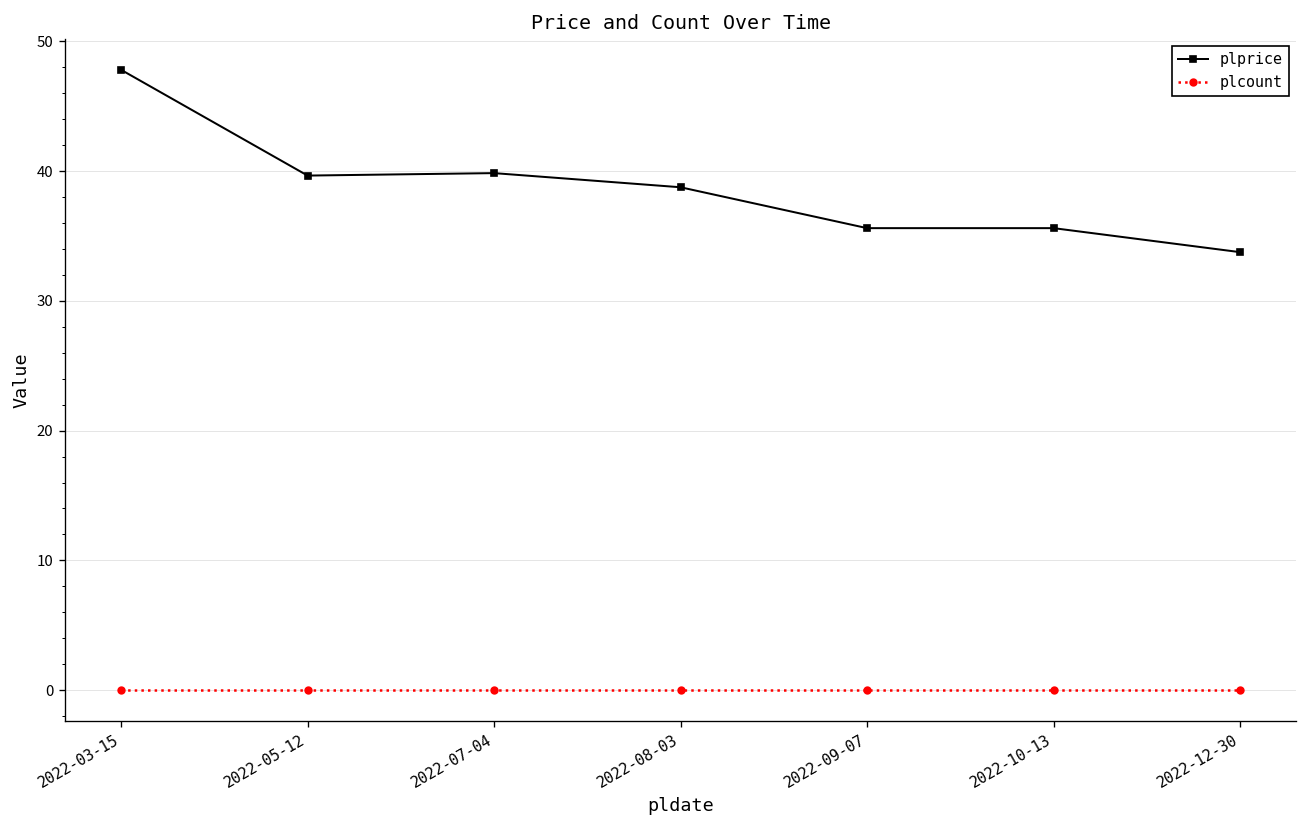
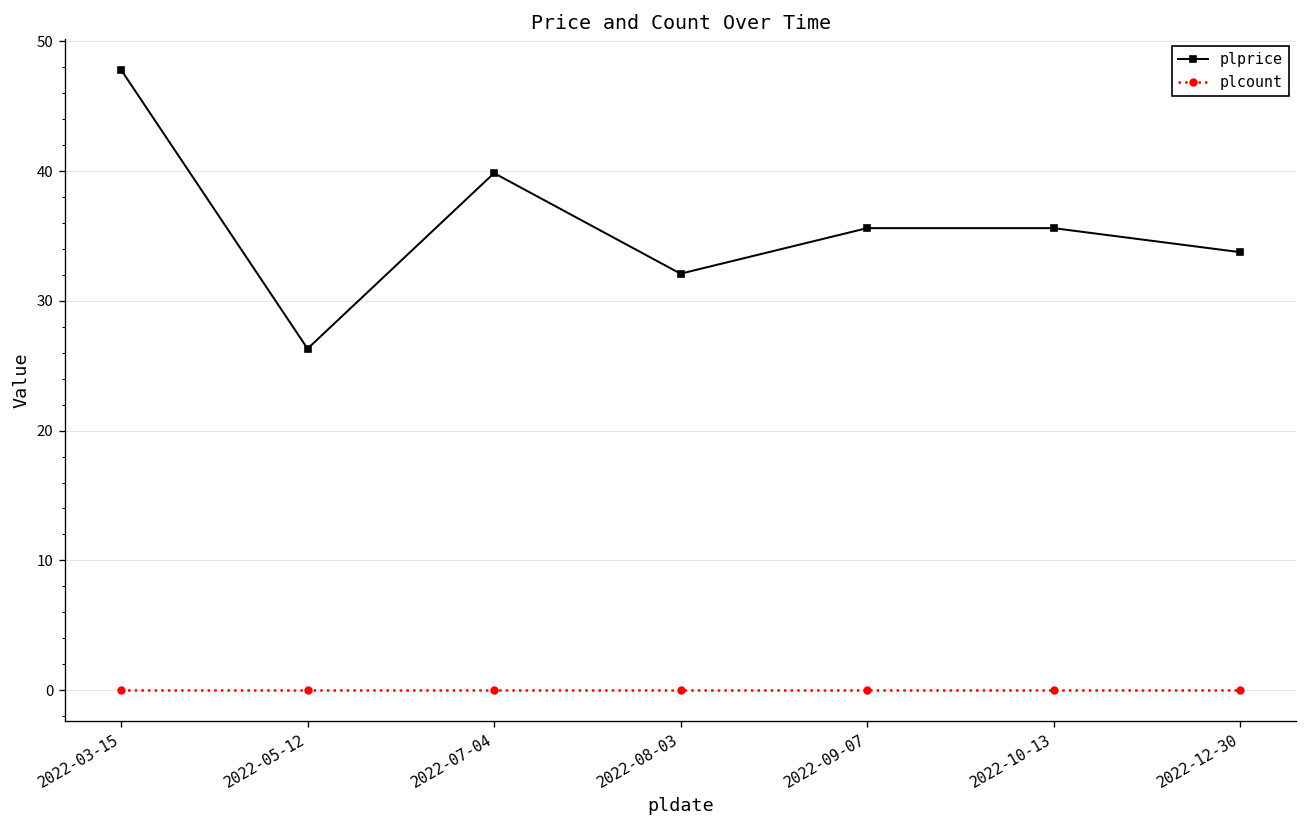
  {
    "plprice": {
      "2022-03-15": 47.8,
-     "2022-05-12": 39.7,
+     "2022-05-12": 26.3,
      "2022-07-04": 39.8,
-     "2022-08-03": 38.8,
+     "2022-08-03": 32.1,
      "2022-09-07": 35.6,
      "2022-10-13": 35.6,
      "2022-12-30": 33.8
    },
    "plcount": {
      "2022-03-15": 0.0,
      "2022-05-12": 0.0,
      "2022-07-04": 0.0,
      "2022-08-03": 0.0,
      "2022-09-07": 0.0,
      "2022-10-13": 0.0,
      "2022-12-30": 0.0
    }
  }
